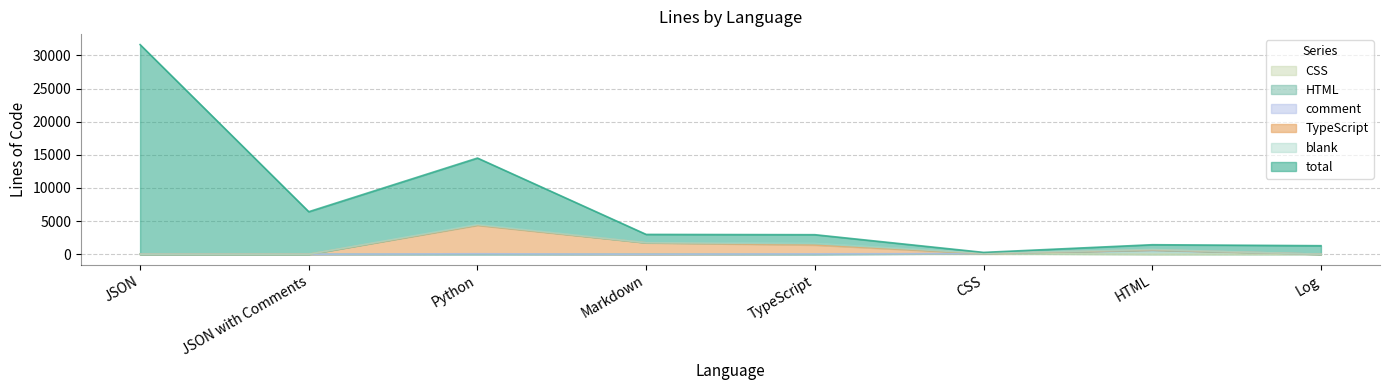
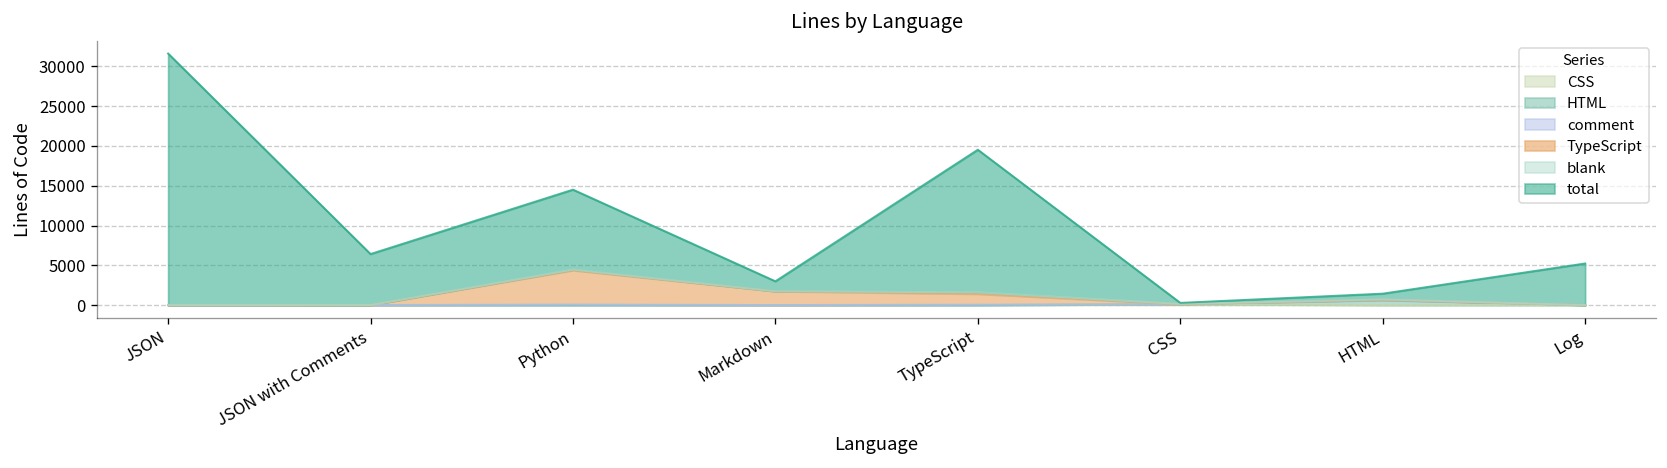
  {
    "total": {
      "JSON": 32000,
      "JSON with Comments": 6000,
      "Python": 10000,
      "Markdown": 1000,
-     "TypeScript": 1000,
+     "TypeScript": 18000,
      "HTML": 1000,
-     "Log": 1000
+     "Log": 5000
    }
  }
